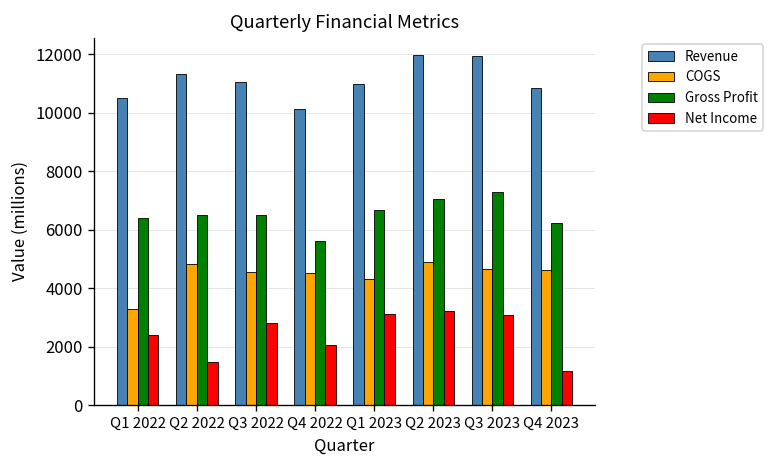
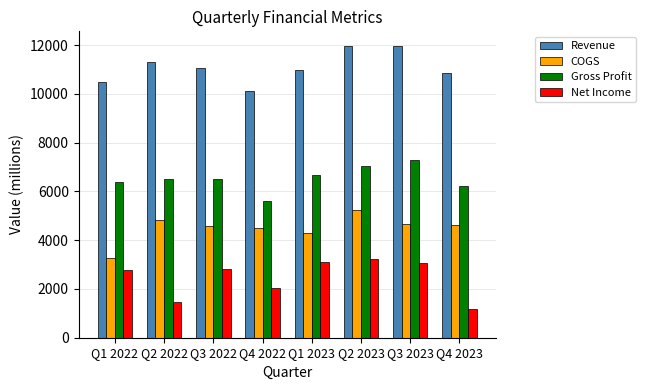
  {
    "Revenue": {
      "Q1 2022": 10500,
      "Q2 2022": 11300,
      "Q3 2022": 11100,
      "Q4 2022": 10100,
      "Q1 2023": 11000,
      "Q2 2023": 12000,
      "Q3 2023": 12000,
      "Q4 2023": 10800
    },
    "COGS": {
      "Q1 2022": 3300,
      "Q2 2022": 4800,
      "Q3 2022": 4600,
      "Q4 2022": 4500,
      "Q1 2023": 4300,
-     "Q2 2023": 4900,
+     "Q2 2023": 5300,
      "Q3 2023": 4700,
      "Q4 2023": 4600
    },
    "Gross Profit": {
      "Q1 2022": 6400,
      "Q2 2022": 6500,
      "Q3 2022": 6500,
      "Q4 2022": 5600,
      "Q1 2023": 6700,
      "Q2 2023": 7100,
      "Q3 2023": 7300,
      "Q4 2023": 6200
    },
    "Net Income": {
-     "Q1 2022": 2400,
+     "Q1 2022": 2800,
      "Q2 2022": 1500,
      "Q3 2022": 2800,
      "Q4 2022": 2100,
      "Q1 2023": 3100,
      "Q2 2023": 3200,
      "Q3 2023": 3100,
      "Q4 2023": 1200
    }
  }
